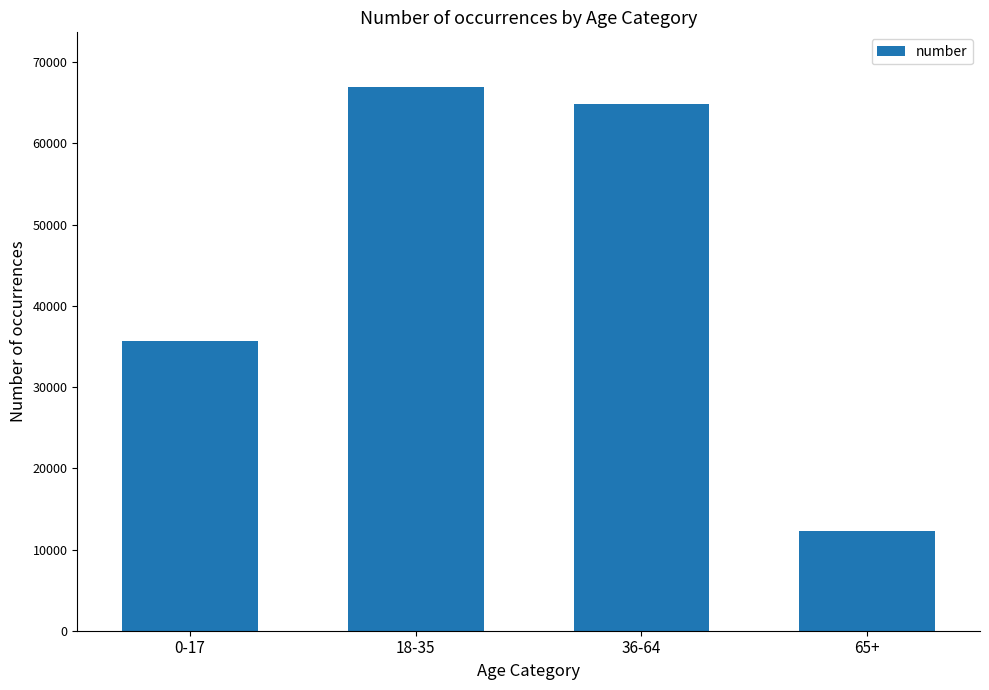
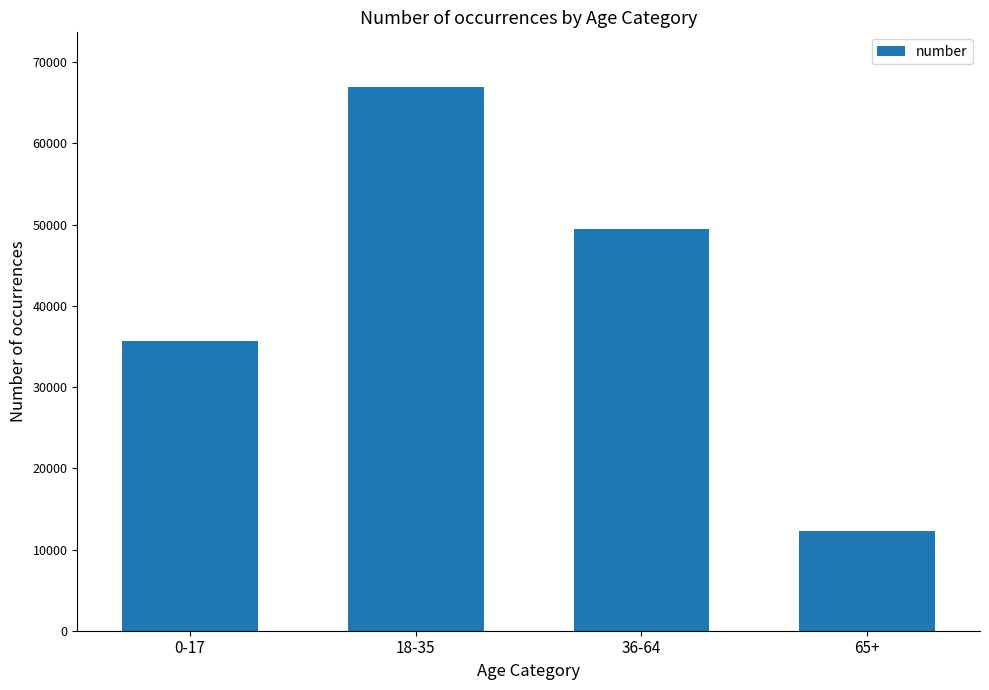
  {
    "0-17": 36000,
    "18-35": 67000,
-   "36-64": 65000,
+   "36-64": 50000,
    "65+": 12000
  }
